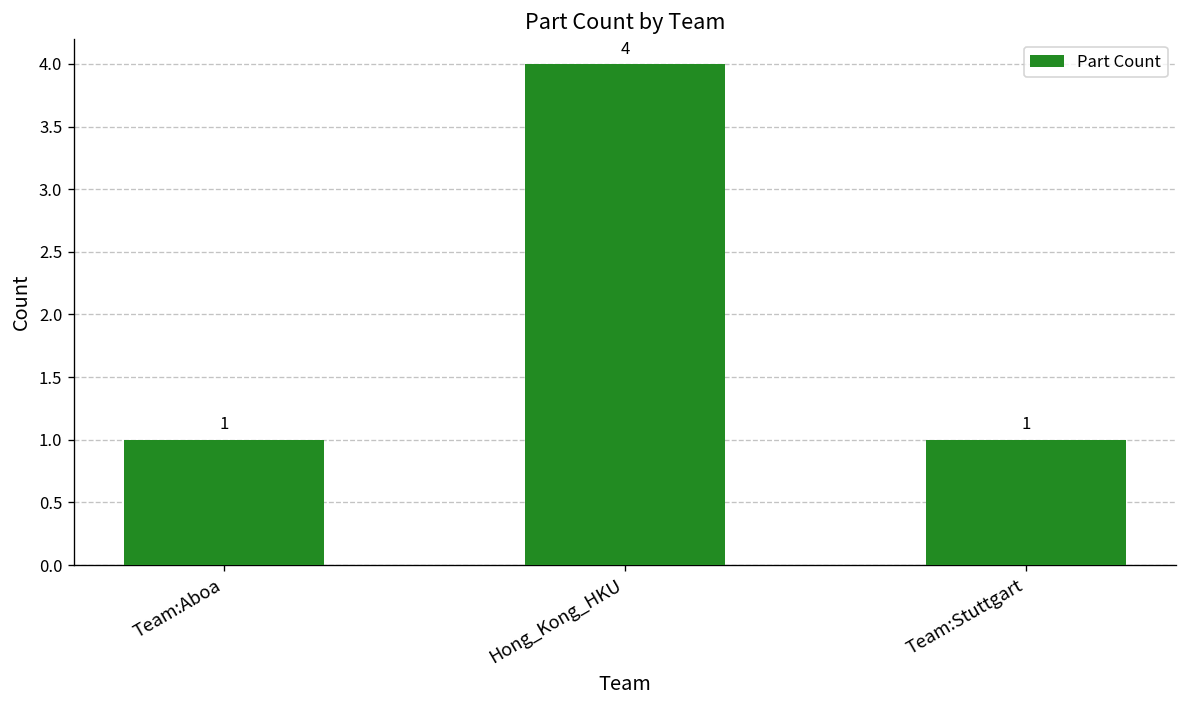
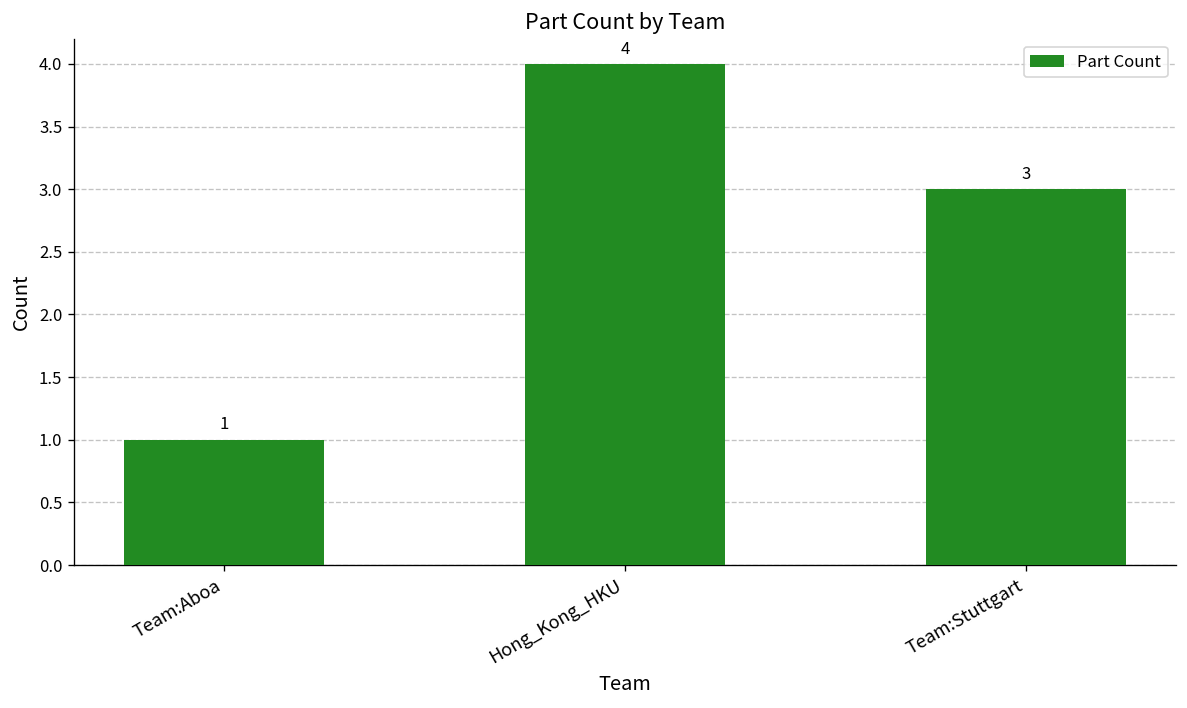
  {
    "Team:Aboa": 1,
    "Hong_Kong_HKU": 4,
-   "Team:Stuttgart": 1
+   "Team:Stuttgart": 3
  }
